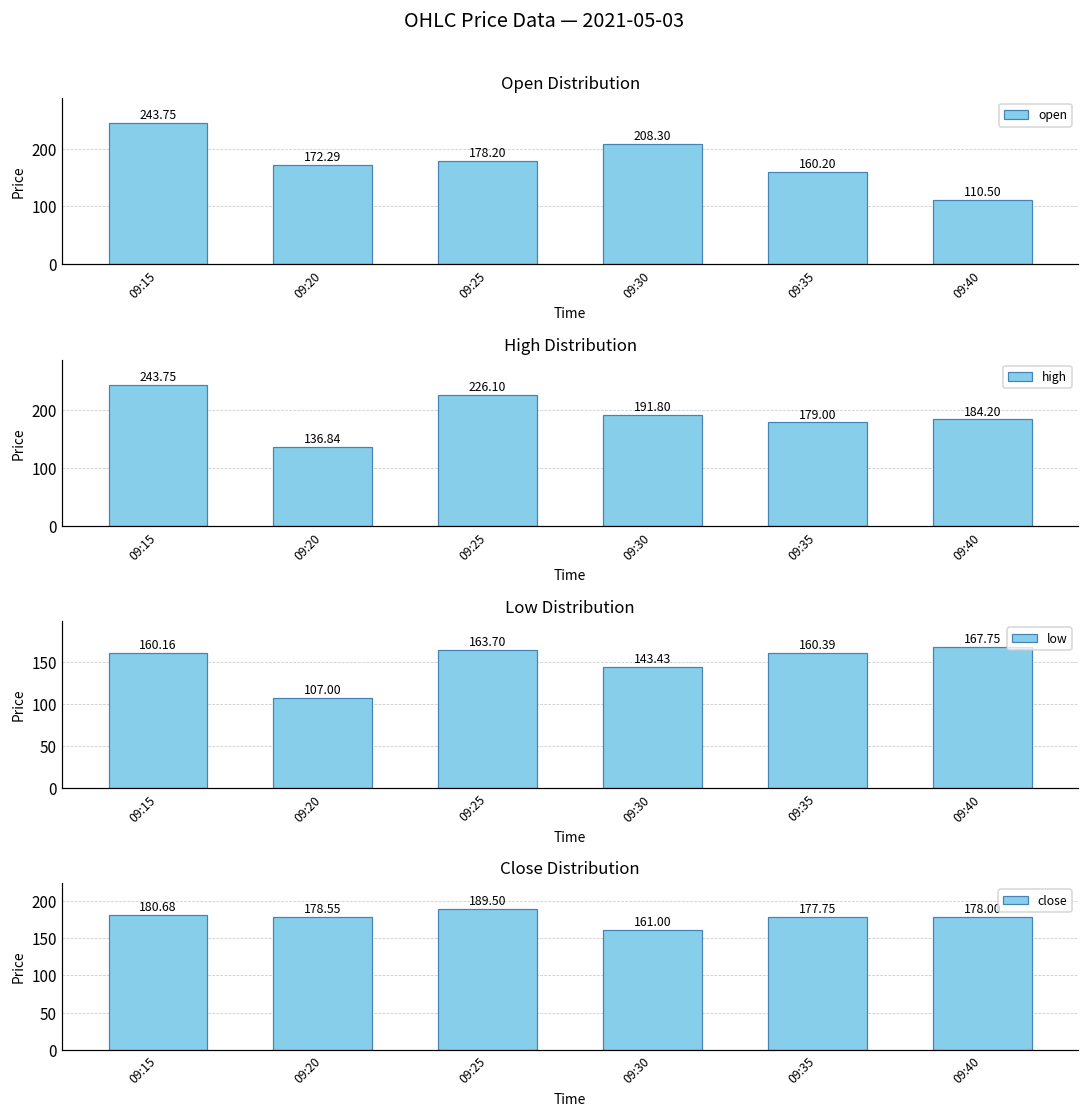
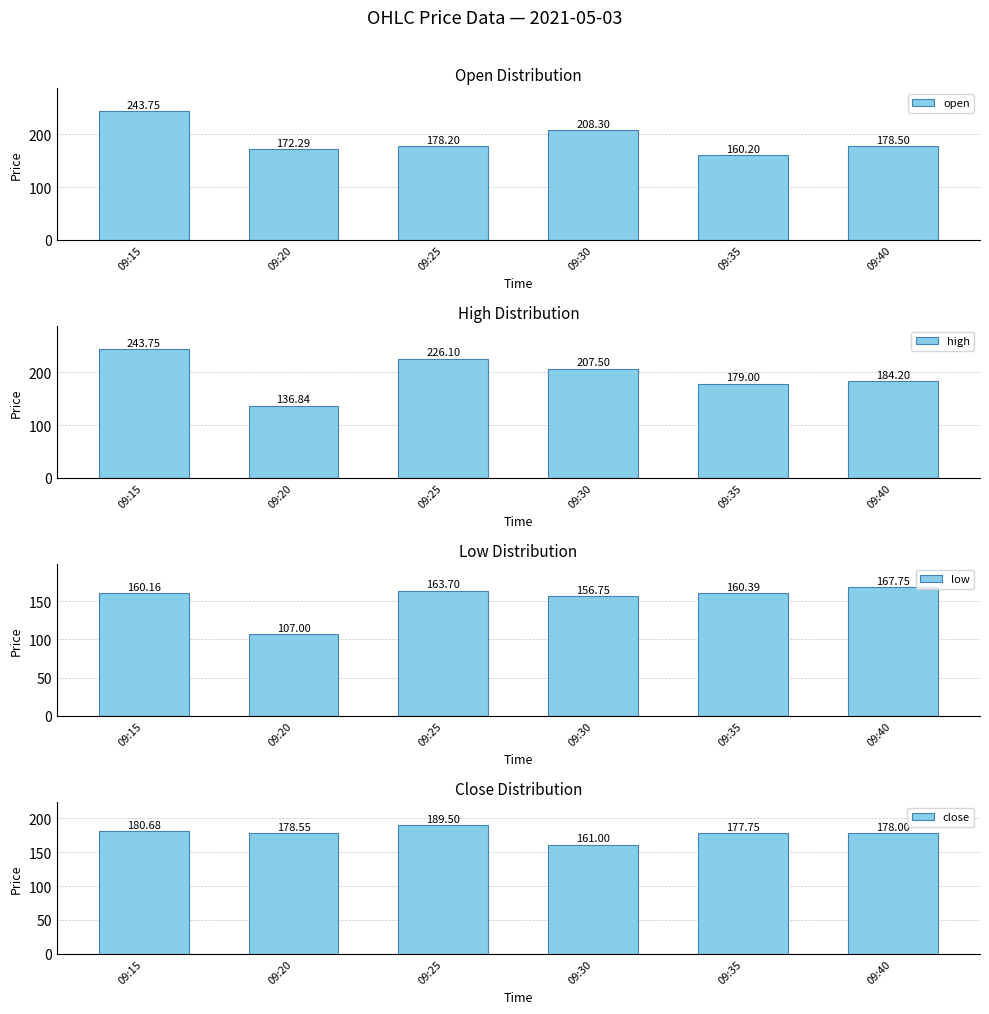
  {
    "Open Distribution": {
      "09:15": 243.75,
      "09:20": 172.29,
      "09:25": 178.20,
      "09:30": 208.30,
      "09:35": 160.20,
-     "09:40": 110.50
+     "09:40": 178.50
    },
    "High Distribution": {
      "09:15": 243.75,
      "09:20": 136.84,
      "09:25": 226.10,
-     "09:30": 191.80,
+     "09:30": 207.50,
      "09:35": 179.00,
      "09:40": 184.20
    },
    "Low Distribution": {
      "09:15": 160.16,
      "09:20": 107.00,
      "09:25": 163.70,
-     "09:30": 143.43,
+     "09:30": 156.75,
      "09:35": 160.39,
      "09:40": 167.75
    },
    "Close Distribution": {
      "09:15": 180.68,
      "09:20": 178.55,
      "09:25": 189.50,
      "09:30": 161.00,
      "09:35": 177.75
    }
  }
